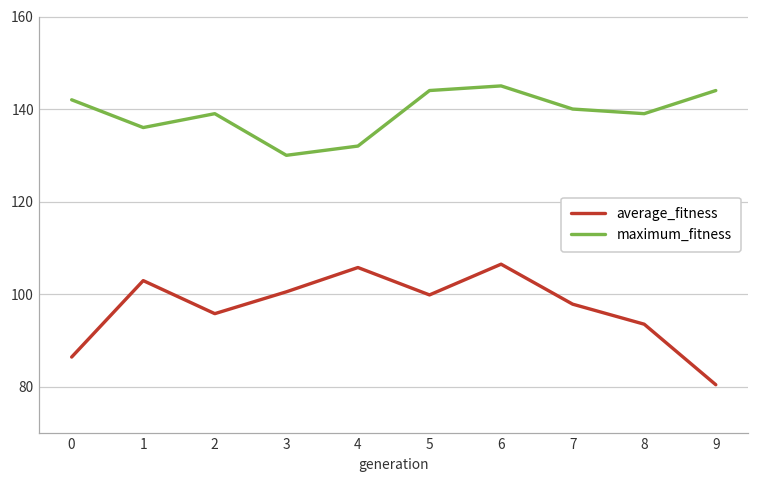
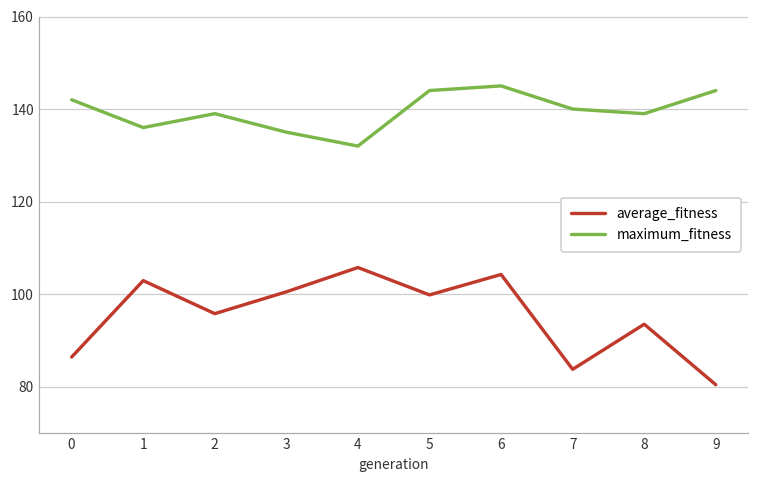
  {
    "average_fitness": {
      "0": 86,
      "1": 103,
      "2": 96,
      "3": 101,
      "4": 106,
      "5": 100,
-     "6": 106,
-     "7": 98,
+     "6": 104,
+     "7": 84,
      "8": 94,
      "9": 80
    },
    "maximum_fitness": {
      "0": 142,
      "1": 136,
      "2": 139,
-     "3": 130,
+     "3": 135,
      "4": 132,
      "5": 144,
      "6": 145,
      "7": 140,
      "8": 139,
      "9": 144
    }
  }
